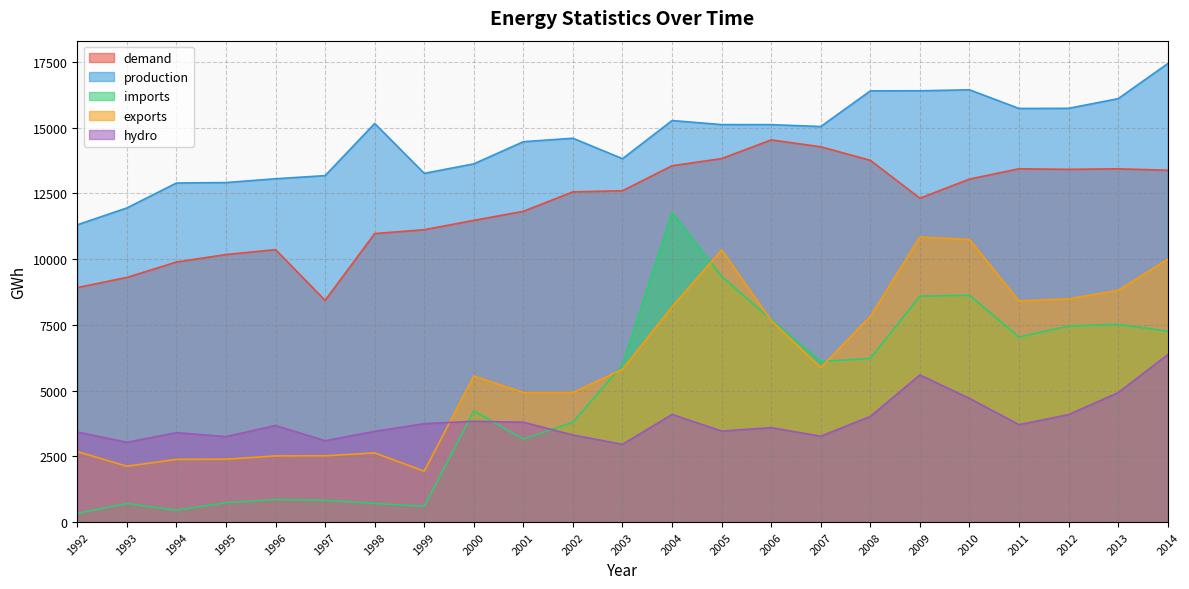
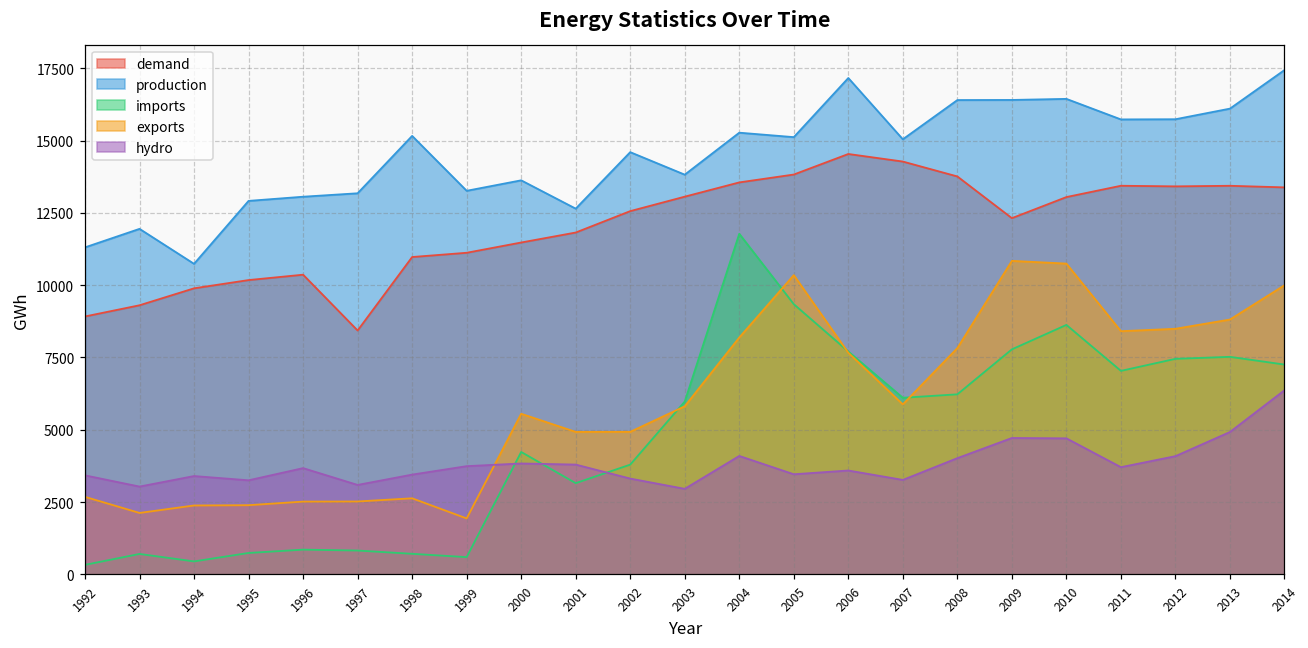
  {
    "demand": {
      "1992": 8900,
      "1993": 9300,
      "1994": 9900,
      "1995": 10200,
      "1996": 10400,
      "1997": 8400,
      "1998": 11000,
      "1999": 11100,
      "2000": 11500,
      "2001": 11800,
      "2002": 12600,
-     "2003": 12600,
+     "2003": 13100,
      "2004": 13600,
      "2005": 13800,
      "2006": 14500,
      "2007": 14300,
      "2008": 13800,
      "2009": 12300,
      "2010": 13000,
      "2011": 13400,
      "2012": 13400,
      "2013": 13400,
      "2014": 13400
    },
    "production": {
      "1992": 11300,
      "1993": 11900,
-     "1994": 12900,
+     "1994": 10700,
      "1995": 12900,
      "1996": 13100,
      "1997": 13200,
      "1998": 15200,
      "1999": 13300,
      "2000": 13600,
-     "2001": 14500,
+     "2001": 12600,
      "2002": 14600,
      "2003": 13800,
      "2004": 15300,
      "2005": 15100,
-     "2006": 15100,
+     "2006": 17200,
      "2007": 15000,
      "2008": 16400,
      "2009": 16400,
      "2010": 16400,
      "2011": 15700,
      "2012": 15700,
      "2013": 16100,
      "2014": 17400
    },
    "imports": {
      "1992": 300,
      "1993": 700,
      "1994": 400,
      "1995": 700,
      "1996": 900,
      "1997": 800,
      "1998": 700,
      "1999": 600,
      "2000": 4200,
      "2001": 3200,
      "2002": 3800,
      "2003": 6000,
      "2004": 11800,
      "2005": 9300,
      "2007": 6100,
      "2008": 6200,
-     "2009": 8600,
+     "2009": 7800,
      "2010": 8600,
      "2011": 7000,
      "2012": 7500,
      "2013": 7500,
      "2014": 7300
    },
    "exports": {
      "1992": 2700,
      "1993": 2100,
      "1994": 2400,
      "1995": 2400,
      "1996": 2500,
      "1997": 2500,
      "1998": 2600,
      "1999": 1900,
      "2000": 5600,
      "2001": 4900,
      "2002": 4900,
      "2003": 5800,
      "2004": 8200,
      "2005": 10300,
      "2007": 5900,
      "2008": 7800,
      "2009": 10800,
      "2010": 10700,
      "2011": 8400,
      "2012": 8500,
      "2013": 8800,
      "2014": 10000
    },
    "hydro": {
      "1992": 3400,
      "1993": 3000,
      "1994": 3400,
      "1995": 3300,
      "1996": 3700,
      "1997": 3100,
      "1998": 3400,
      "1999": 3700,
      "2000": 3800,
      "2001": 3800,
      "2002": 3300,
      "2003": 3000,
      "2004": 4100,
      "2005": 3500,
      "2006": 3600,
      "2007": 3300,
      "2008": 4000,
-     "2009": 5600,
+     "2009": 4700,
      "2010": 4700,
      "2011": 3700,
      "2012": 4100,
      "2013": 4900,
      "2014": 6400
    }
  }
